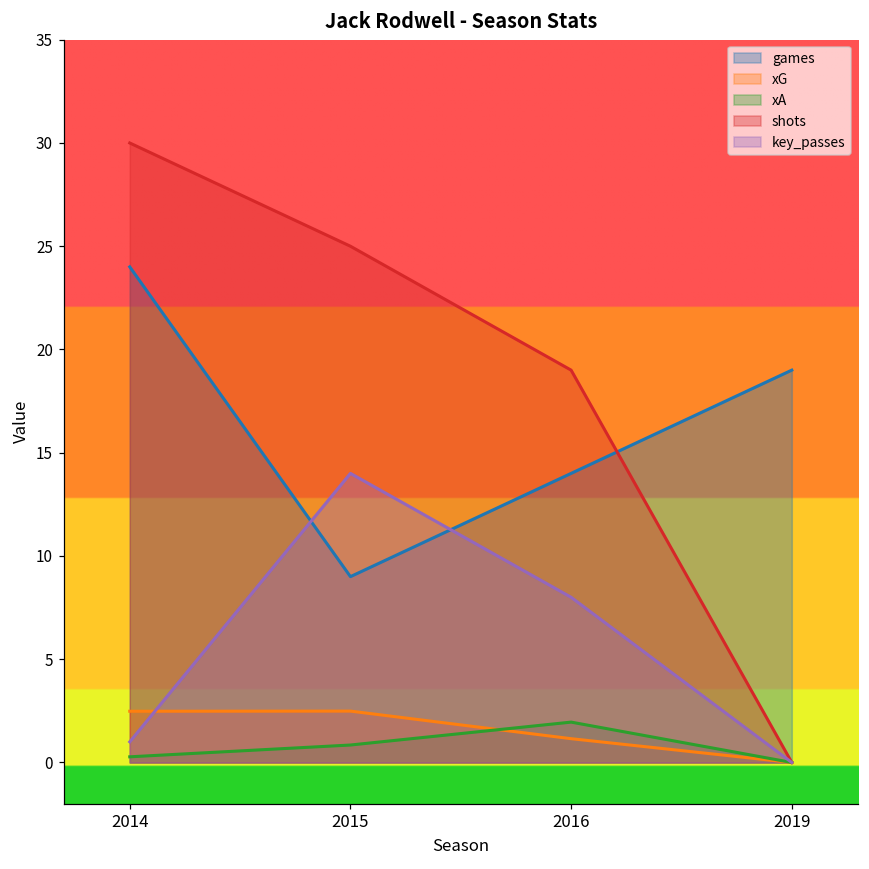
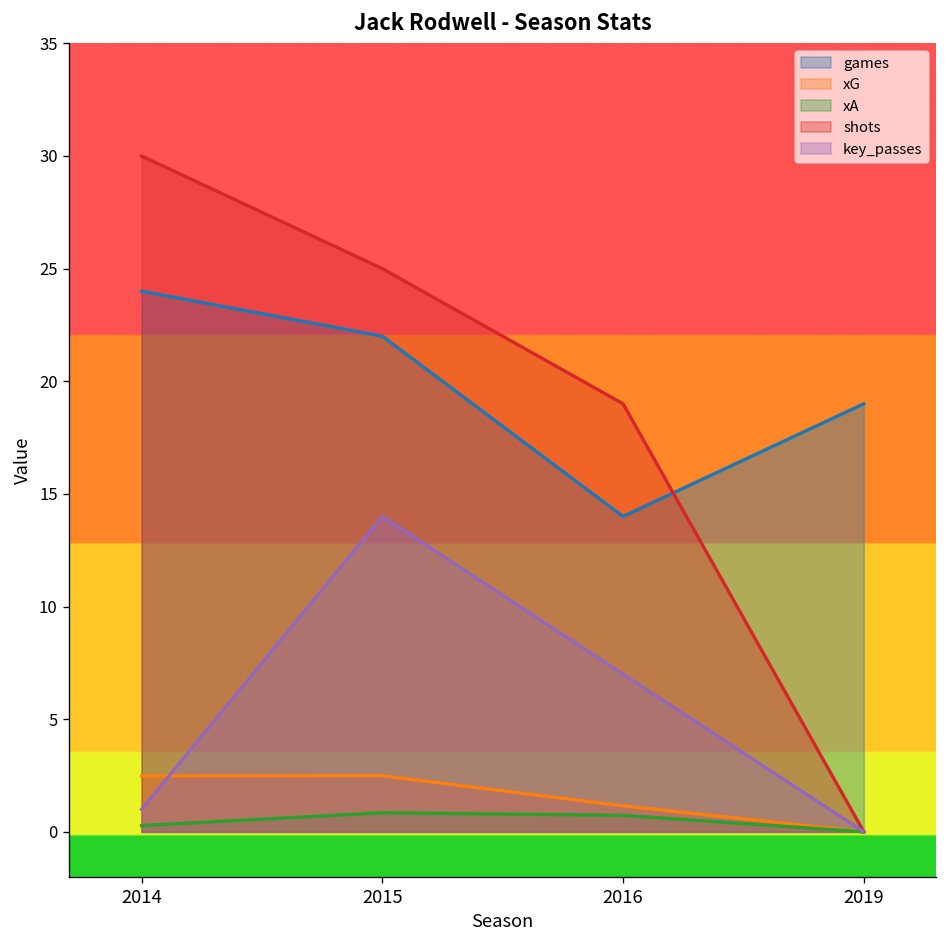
  {
    "games": {
      "2014": 24,
-     "2015": 9,
+     "2015": 22,
      "2016": 14,
      "2019": 19
    },
    "xA": {
      "2014": 0.3,
      "2015": 0.8,
-     "2016": 2.0
+     "2016": 0.7
    },
    "key_passes": {
      "2014": 1,
      "2015": 14,
-     "2016": 8
+     "2016": 7
    }
  }
